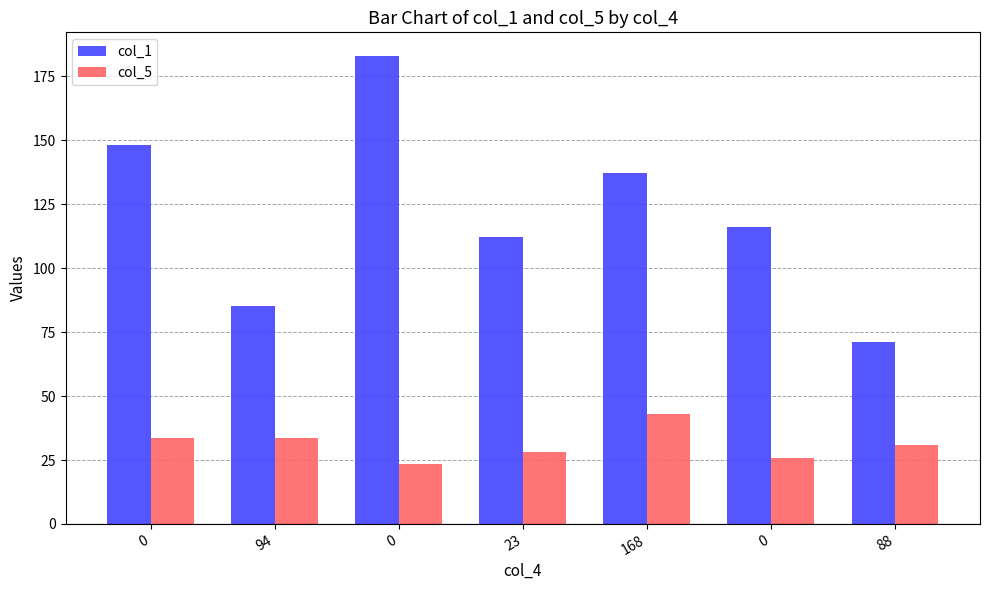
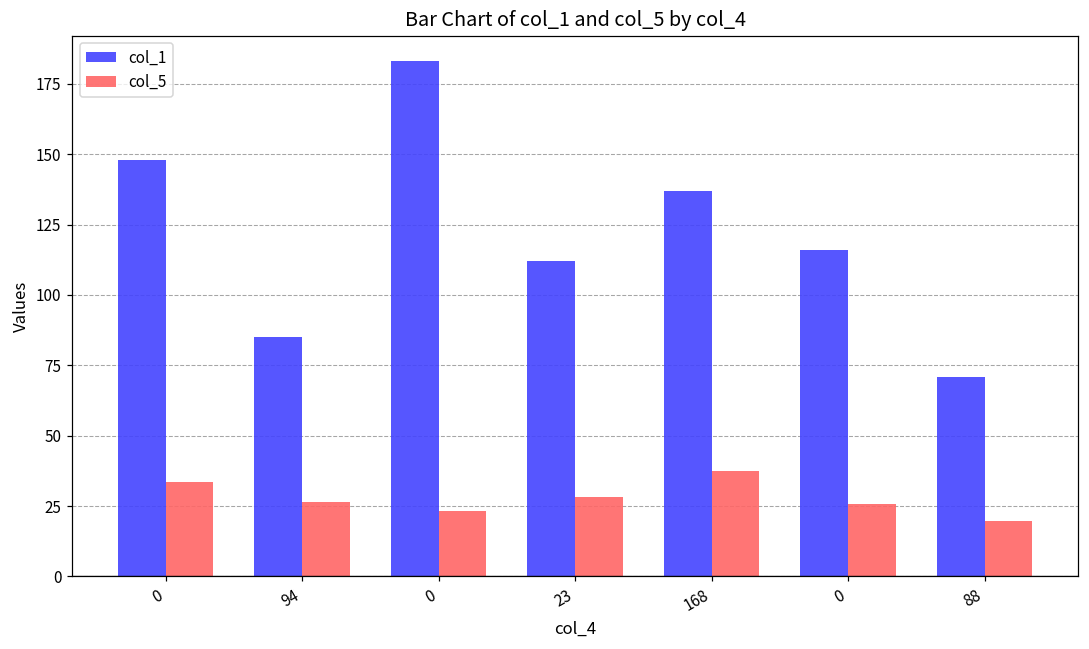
  {
    "col_1": {
      "94": 85,
      "23": 112,
      "168": 137,
      "88": 71
    },
    "col_5": {
-     "94": 34,
+     "94": 27,
      "23": 28,
-     "168": 43,
-     "88": 31
+     "168": 38,
+     "88": 20
    }
  }
